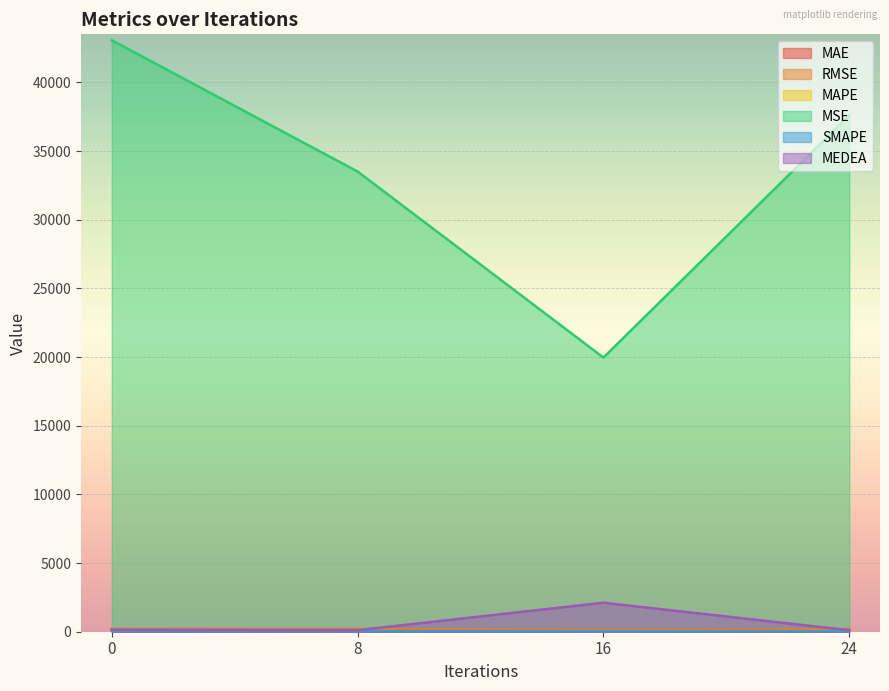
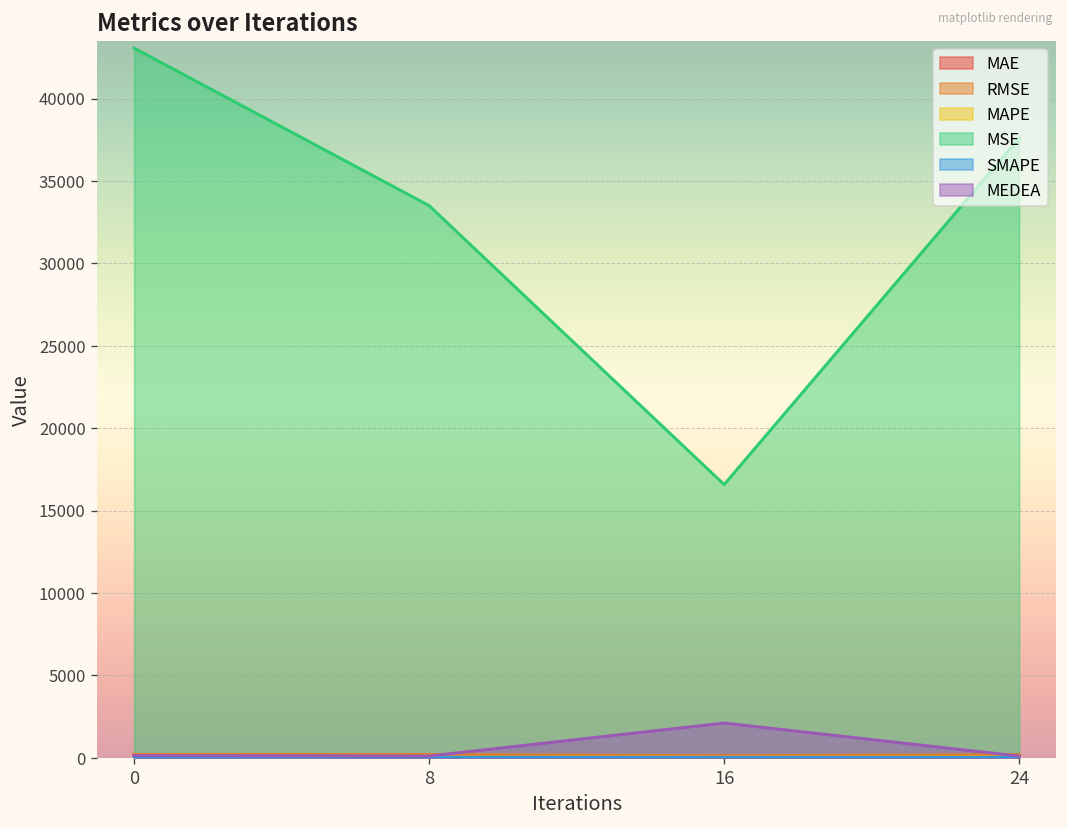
  {
    "MSE": {
      "0": 43100,
      "8": 33500,
-     "16": 20000
+     "16": 16600
    },
    "MEDEA": {
      "16": 2100
    }
  }
